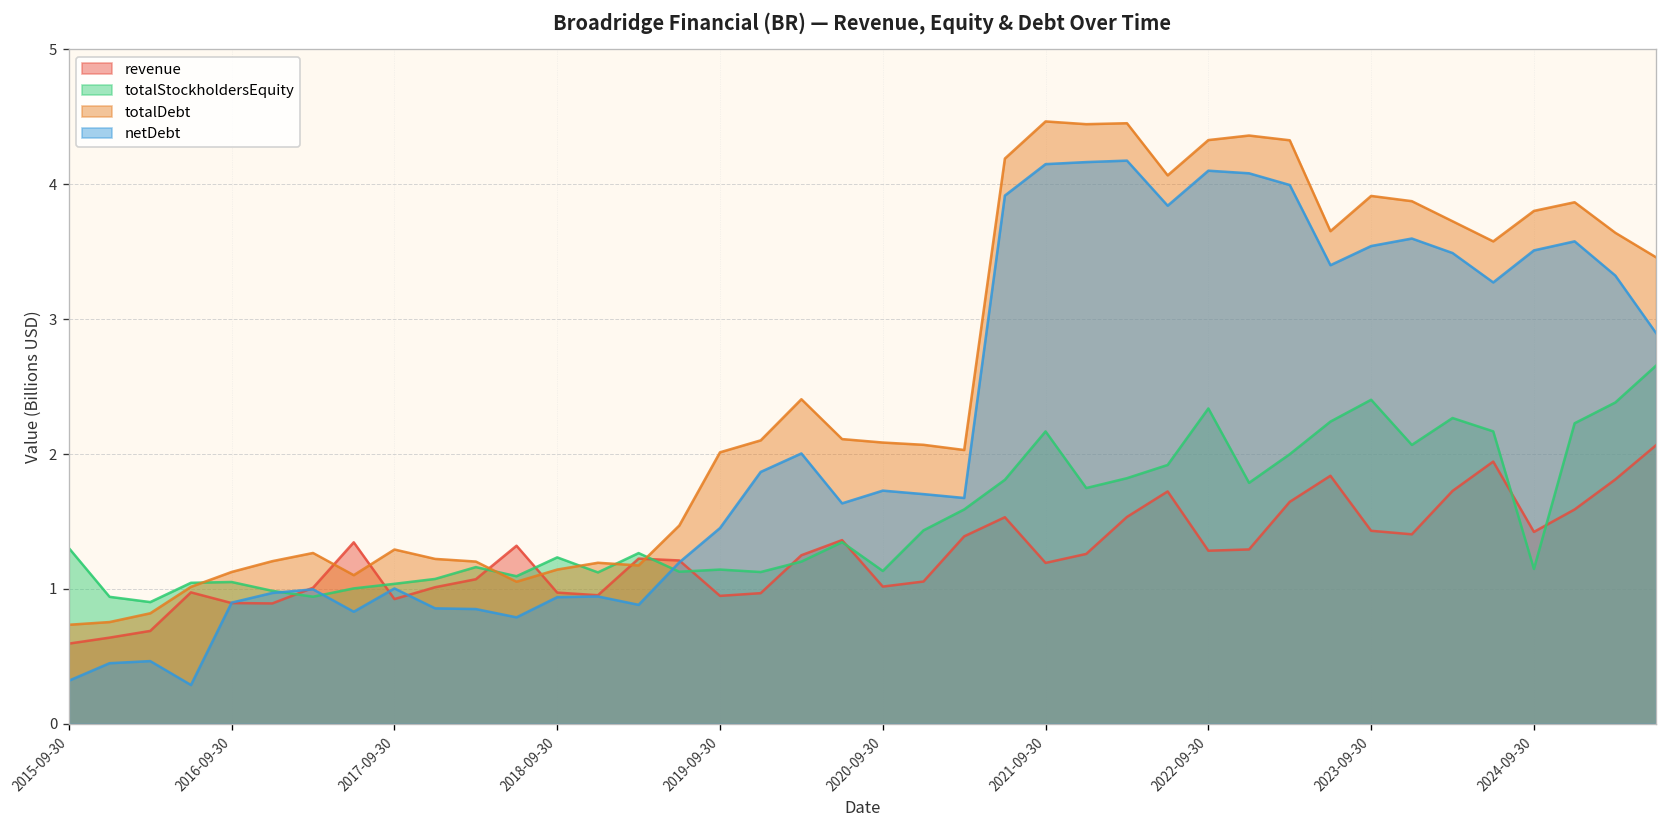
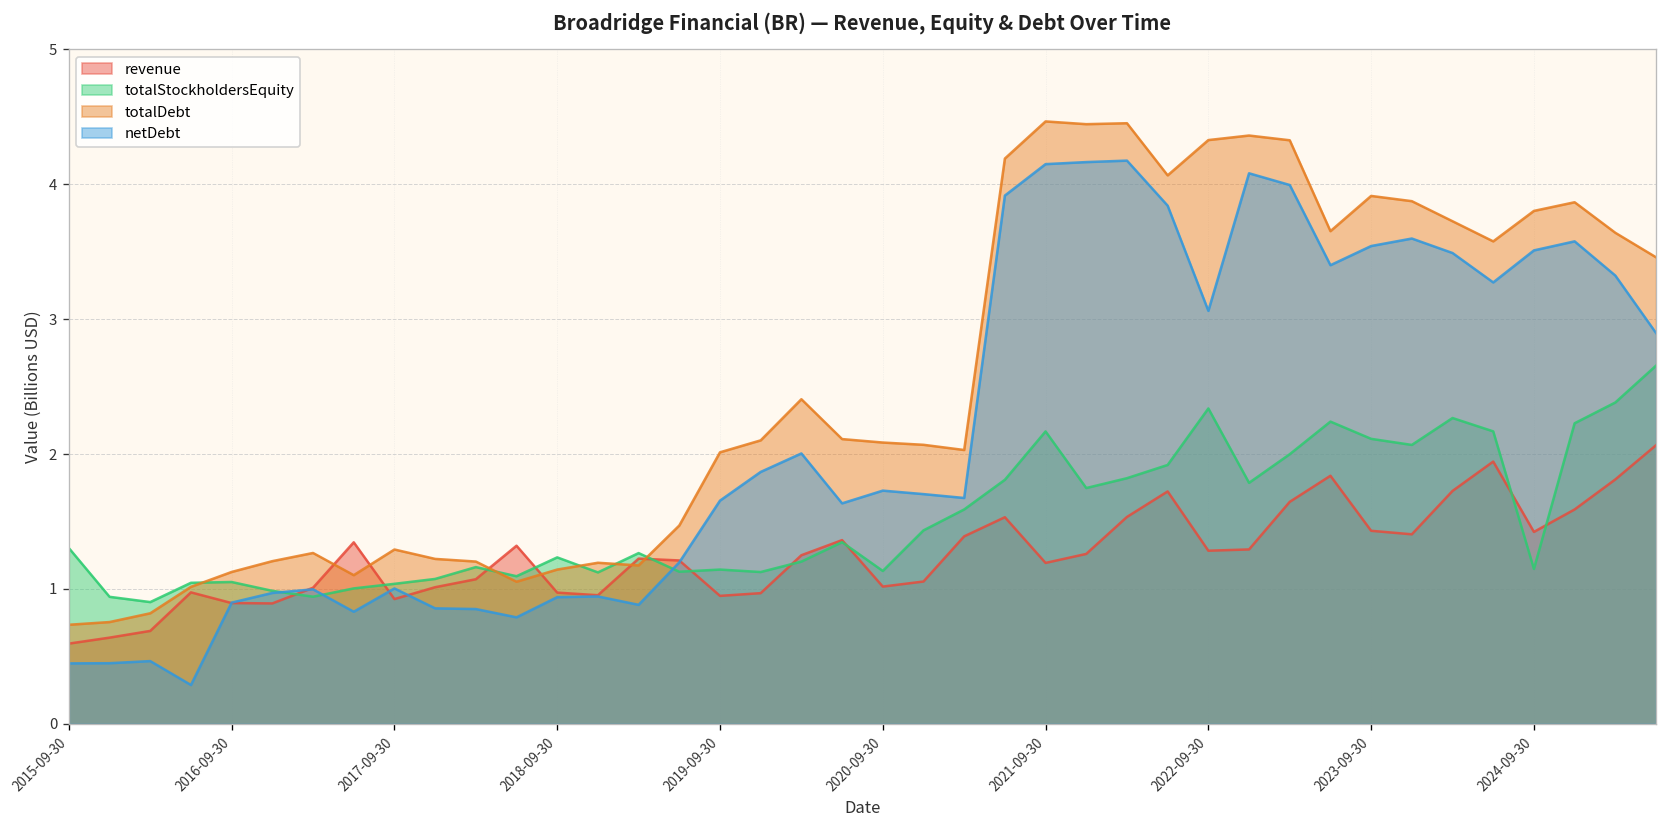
  {
    "totalStockholdersEquity": {
      "2015-09-30": 1.30,
      "2016-09-30": 1.05,
      "2017-09-30": 1.04,
      "2018-09-30": 1.23,
      "2019-09-30": 1.14,
      "2020-09-30": 1.13,
      "2021-09-30": 2.17,
      "2022-09-30": 2.34,
-     "2023-09-30": 2.40,
+     "2023-09-30": 2.11,
      "2024-09-30": 1.15
    },
    "netDebt": {
-     "2015-09-30": 0.32,
+     "2015-09-30": 0.45,
      "2017-09-30": 1.00,
      "2018-09-30": 0.94,
-     "2019-09-30": 1.45,
+     "2019-09-30": 1.65,
      "2020-09-30": 1.73,
      "2021-09-30": 4.15,
-     "2022-09-30": 4.10,
+     "2022-09-30": 3.06,
      "2023-09-30": 3.54,
      "2024-09-30": 3.51
    }
  }
